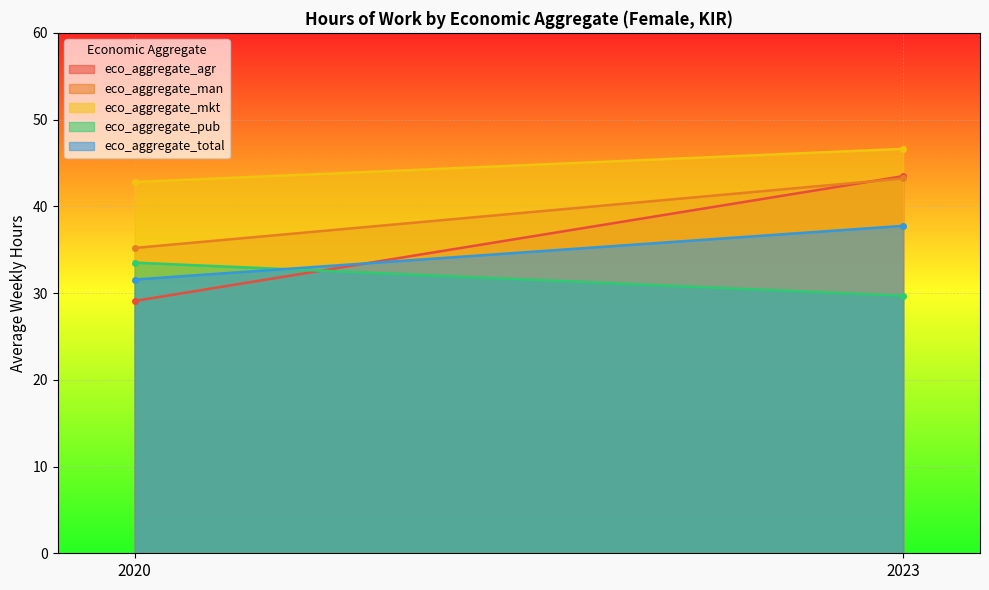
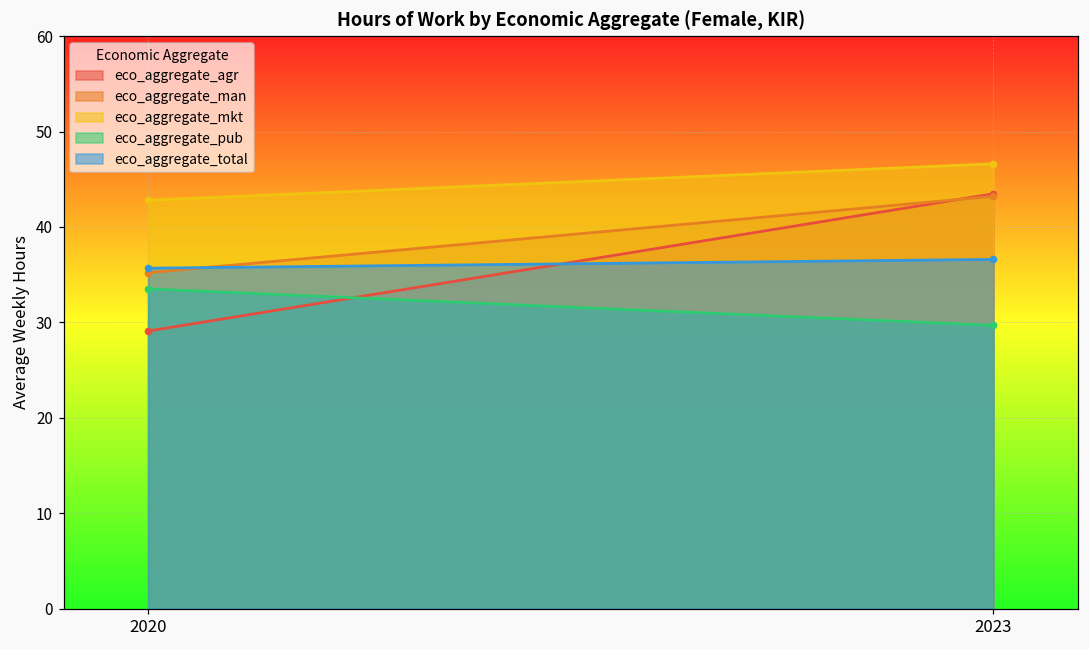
  {
    "eco_aggregate_mkt": {
      "2020": 43,
      "2023": 47
    },
    "eco_aggregate_pub": {
      "2020": 34,
      "2023": 30
    },
    "eco_aggregate_total": {
-     "2020": 32,
-     "2023": 38
+     "2020": 36,
+     "2023": 37
    }
  }
